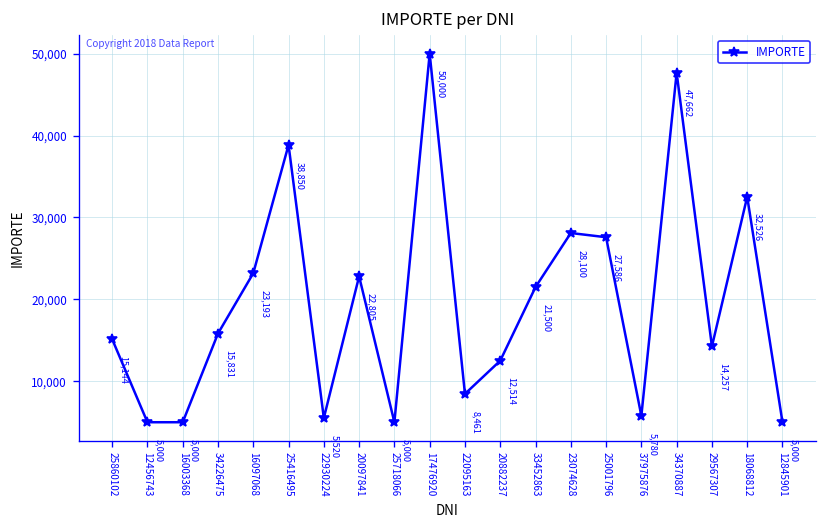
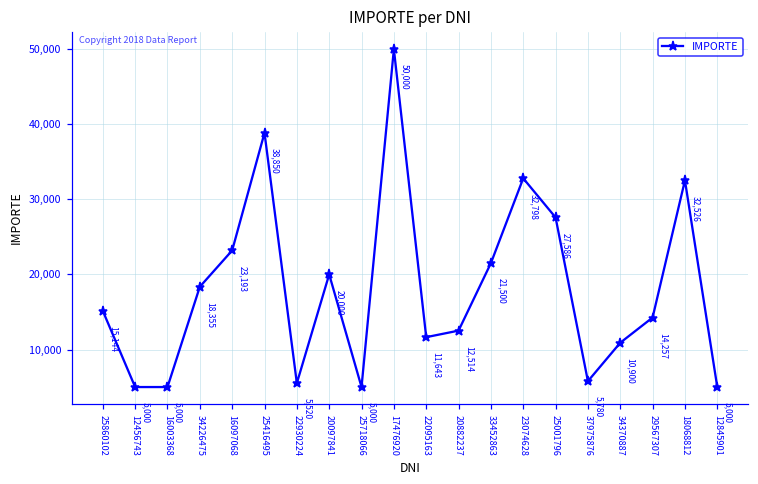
  {
    "25860102": "15,144",
    "12456743": "5,000",
    "16003368": "5,000",
-   "34226475": "15,831",
+   "34226475": "18,355",
    "16097068": "23,193",
    "25416495": "38,850",
    "22930224": "5,520",
-   "20097841": "22,805",
+   "20097841": "20,000",
    "25718066": "5,000",
    "17476920": "50,000",
-   "22095163": "8,461",
+   "22095163": "11,643",
    "20882237": "12,514",
    "33452863": "21,500",
-   "23074628": "28,100",
+   "23074628": "32,798",
    "25001796": "27,586",
    "37975876": "5,780",
-   "34370887": "47,662",
+   "34370887": "10,900",
    "29567307": "14,257",
    "18068812": "32,526",
    "12845901": "5,000"
  }
